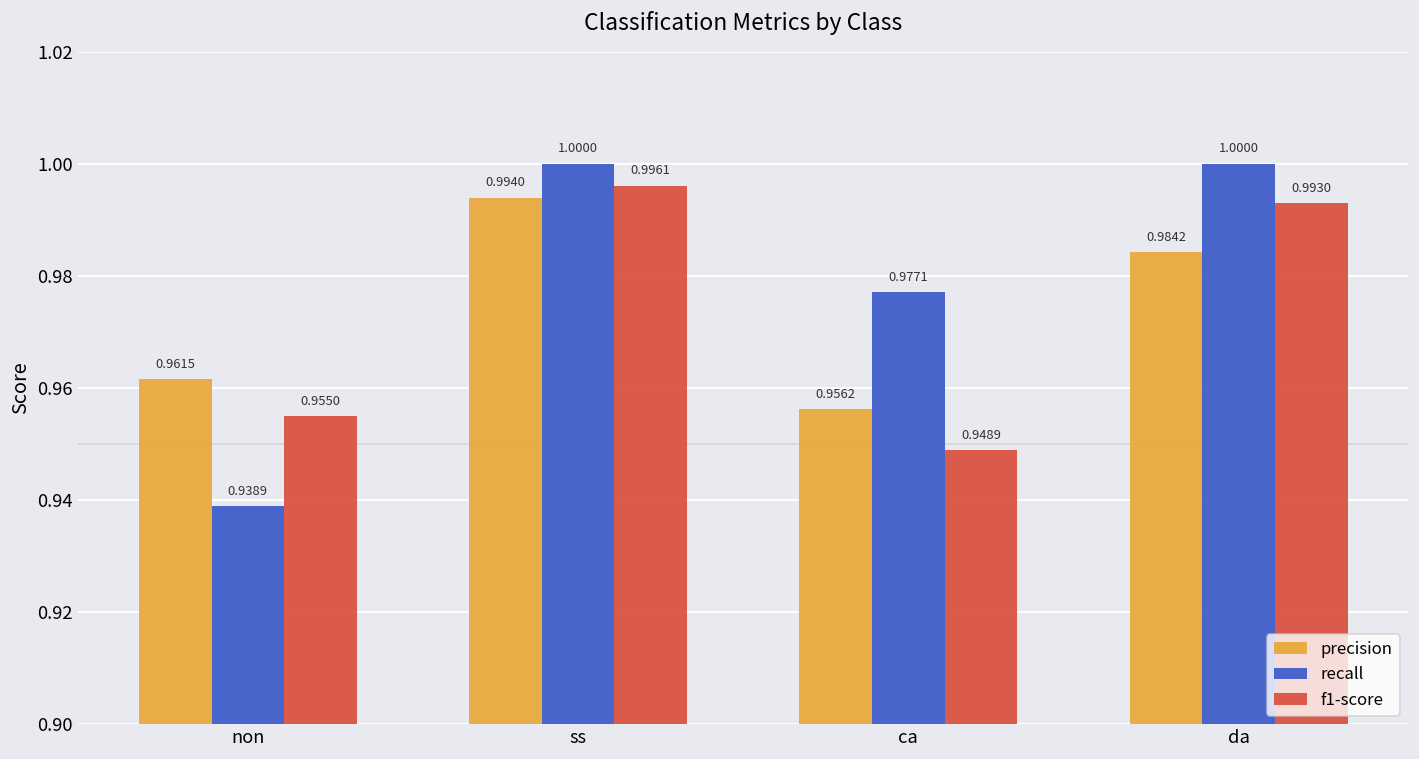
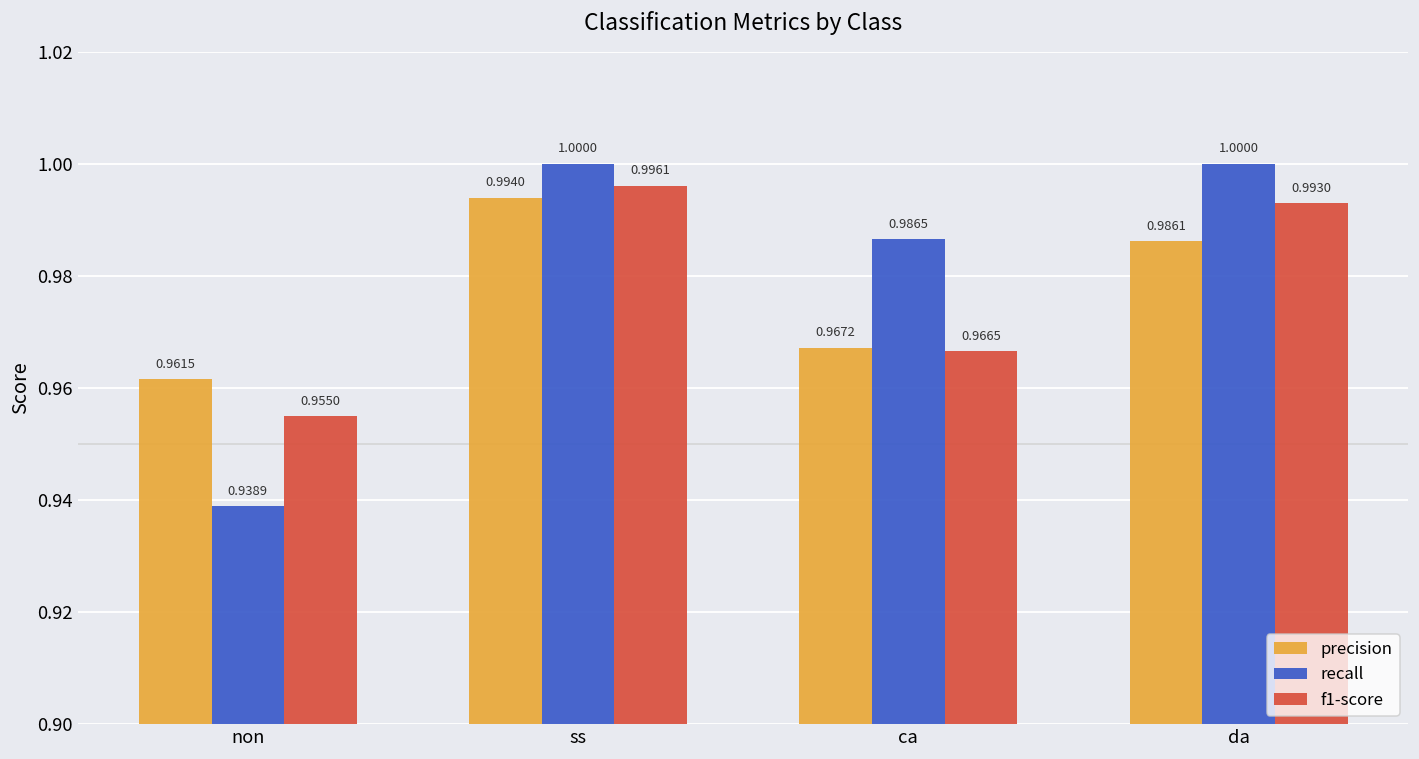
  {
    "precision": {
      "non": 0.9615,
      "ss": 0.9940,
-     "ca": 0.9562,
-     "da": 0.9842
+     "ca": 0.9672,
+     "da": 0.9861
    },
    "recall": {
      "non": 0.9389,
      "ss": 1.0000,
-     "ca": 0.9771,
+     "ca": 0.9865,
      "da": 1.0000
    },
    "f1-score": {
      "non": 0.9550,
      "ss": 0.9961,
-     "ca": 0.9489,
+     "ca": 0.9665,
      "da": 0.9930
    }
  }
